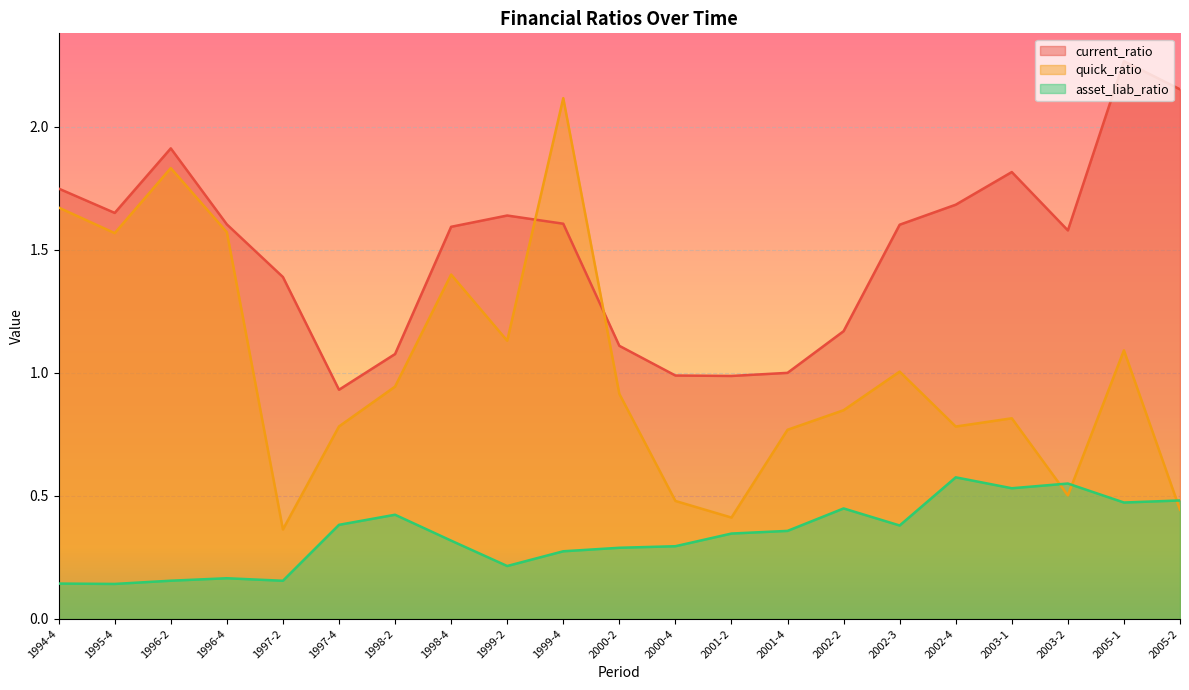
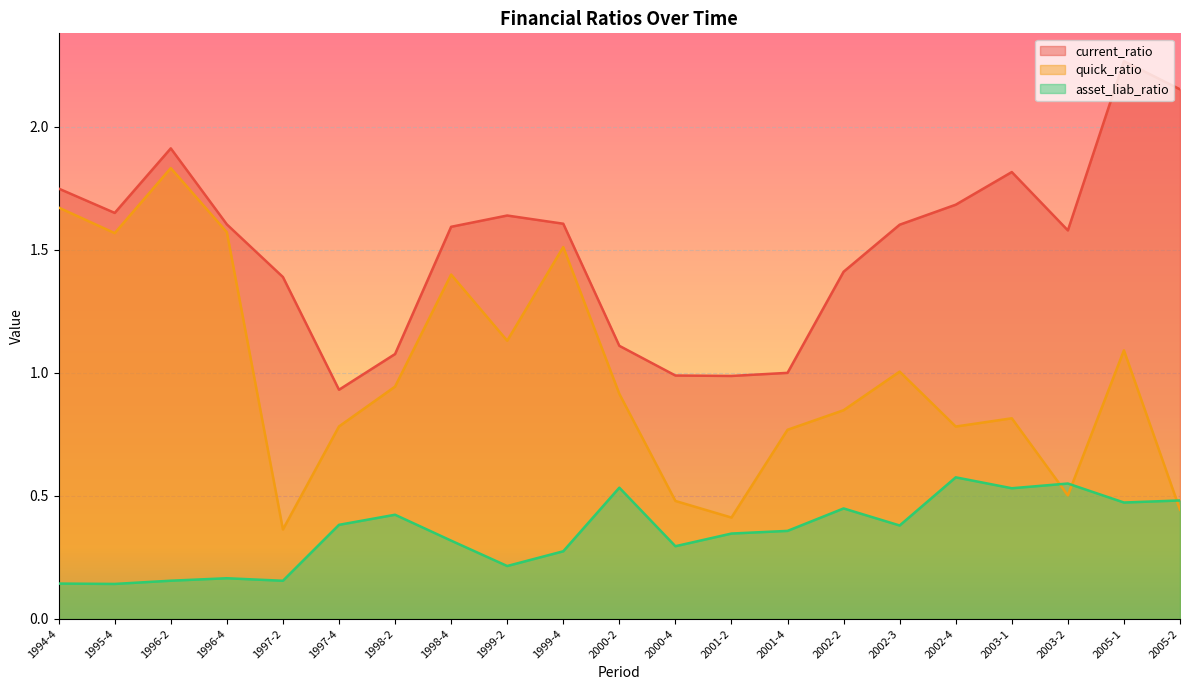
  {
    "current_ratio": {
      "1994-4": 1.75,
      "1995-4": 1.65,
      "1996-2": 1.91,
      "1996-4": 1.60,
      "1997-2": 1.39,
      "1997-4": 0.93,
      "1998-2": 1.08,
      "1998-4": 1.59,
      "1999-2": 1.64,
      "1999-4": 1.61,
      "2000-2": 1.11,
      "2000-4": 0.99,
      "2001-2": 0.99,
      "2001-4": 1.00,
-     "2002-2": 1.17,
+     "2002-2": 1.41,
      "2002-3": 1.60,
      "2002-4": 1.68,
      "2003-1": 1.82,
      "2003-2": 1.58,
      "2005-2": 2.15
    },
    "quick_ratio": {
      "1994-4": 1.67,
      "1995-4": 1.57,
      "1996-2": 1.83,
      "1996-4": 1.57,
      "1997-2": 0.36,
      "1997-4": 0.78,
      "1998-2": 0.94,
      "1998-4": 1.40,
      "1999-2": 1.13,
-     "1999-4": 2.12,
+     "1999-4": 1.51,
      "2000-2": 0.91,
      "2000-4": 0.48,
      "2001-2": 0.41,
      "2001-4": 0.77,
      "2002-2": 0.85,
      "2002-3": 1.01,
      "2002-4": 0.78,
      "2003-1": 0.82,
      "2003-2": 0.50,
      "2005-1": 1.09,
      "2005-2": 0.44
    },
    "asset_liab_ratio": {
      "1994-4": 0.14,
      "1995-4": 0.14,
      "1996-2": 0.16,
      "1996-4": 0.17,
      "1997-2": 0.16,
      "1997-4": 0.38,
      "1998-2": 0.42,
      "1998-4": 0.32,
      "1999-2": 0.21,
      "1999-4": 0.27,
-     "2000-2": 0.29,
+     "2000-2": 0.53,
      "2000-4": 0.30,
      "2001-2": 0.35,
      "2001-4": 0.36,
      "2002-2": 0.45,
      "2002-3": 0.38,
      "2002-4": 0.58,
      "2003-1": 0.53,
      "2003-2": 0.55,
      "2005-1": 0.47,
      "2005-2": 0.48
    }
  }
